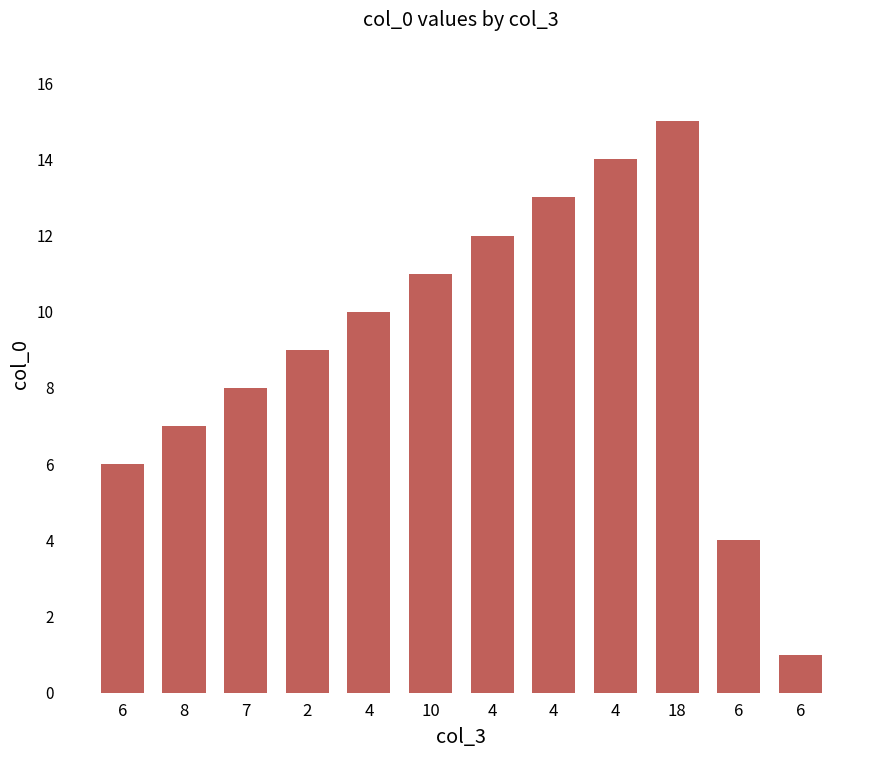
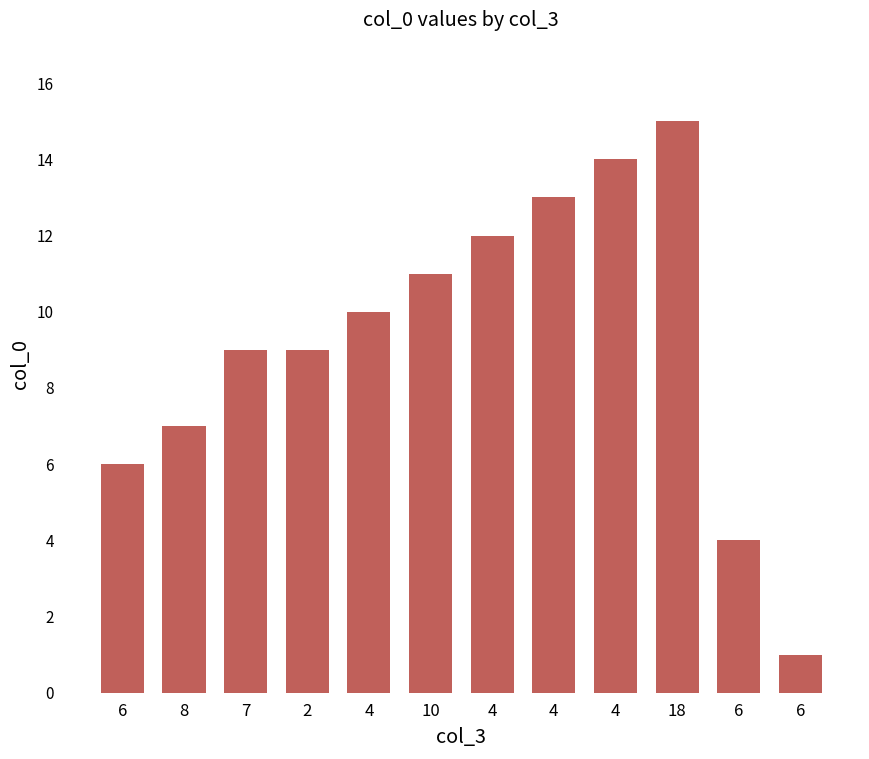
  {
    "8": 7,
-   "7": 8,
+   "7": 9,
    "2": 9,
    "10": 11,
    "18": 15
  }
